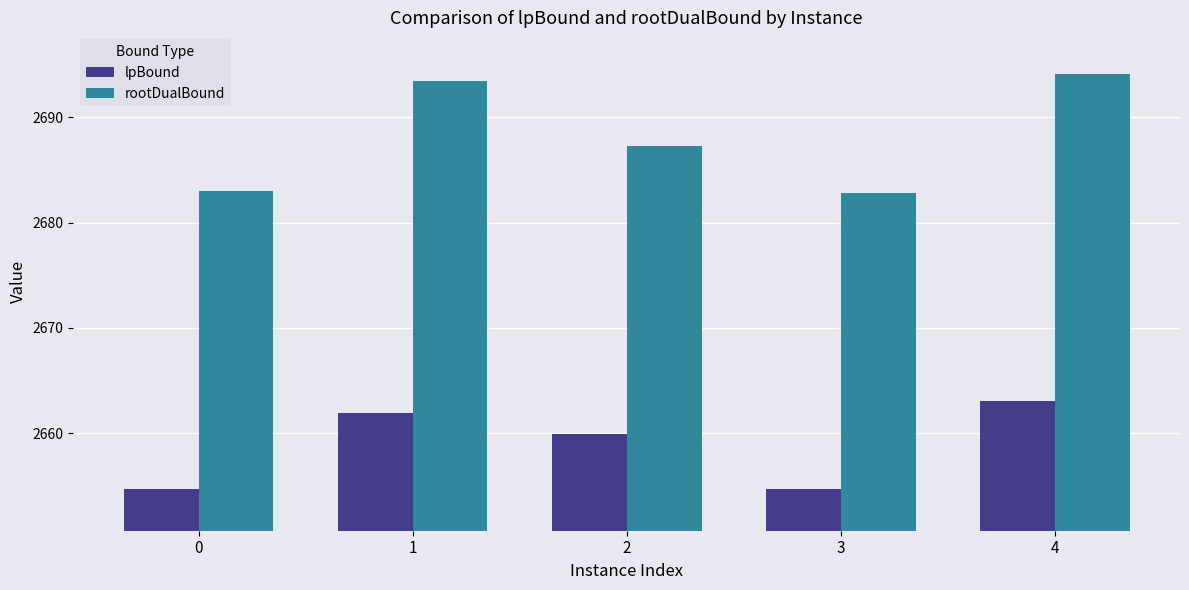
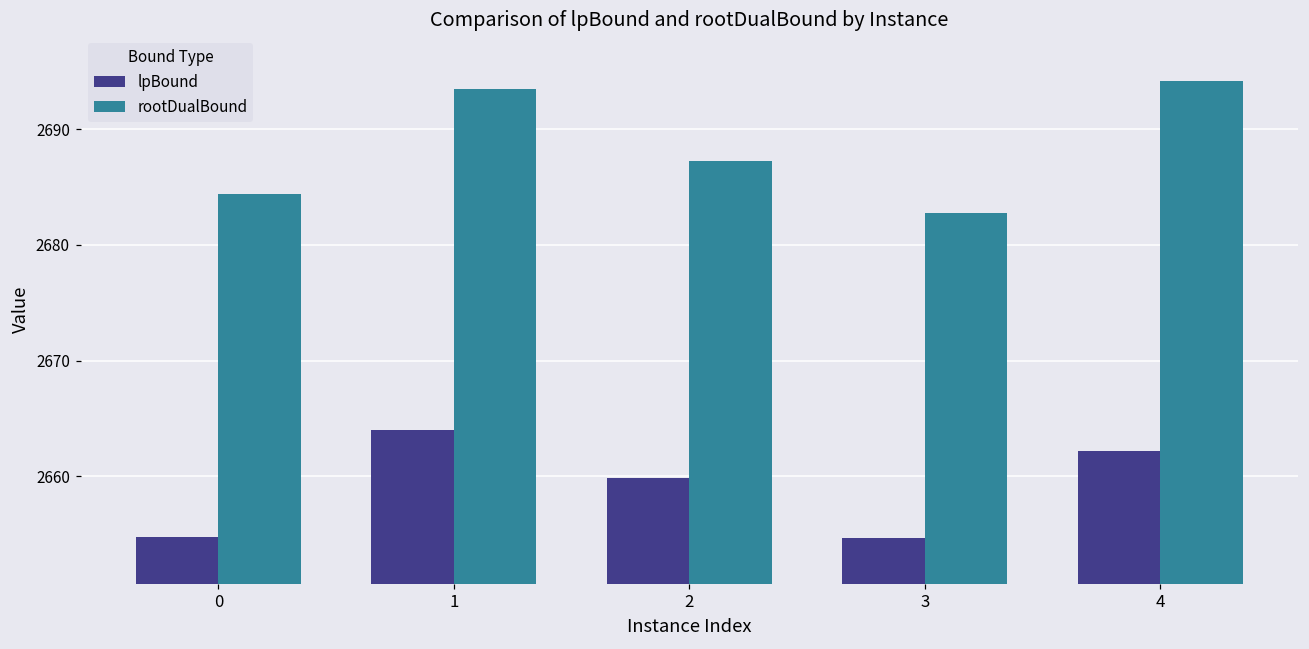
  {
    "lpBound": {
      "0": 2654.7,
-     "1": 2661.9,
+     "1": 2664.0,
      "2": 2659.9,
      "3": 2654.7,
-     "4": 2663.1
+     "4": 2662.2
    },
    "rootDualBound": {
-     "0": 2683.0,
+     "0": 2684.4,
      "1": 2693.4,
      "2": 2687.2,
      "3": 2682.8,
      "4": 2694.1
    }
  }
